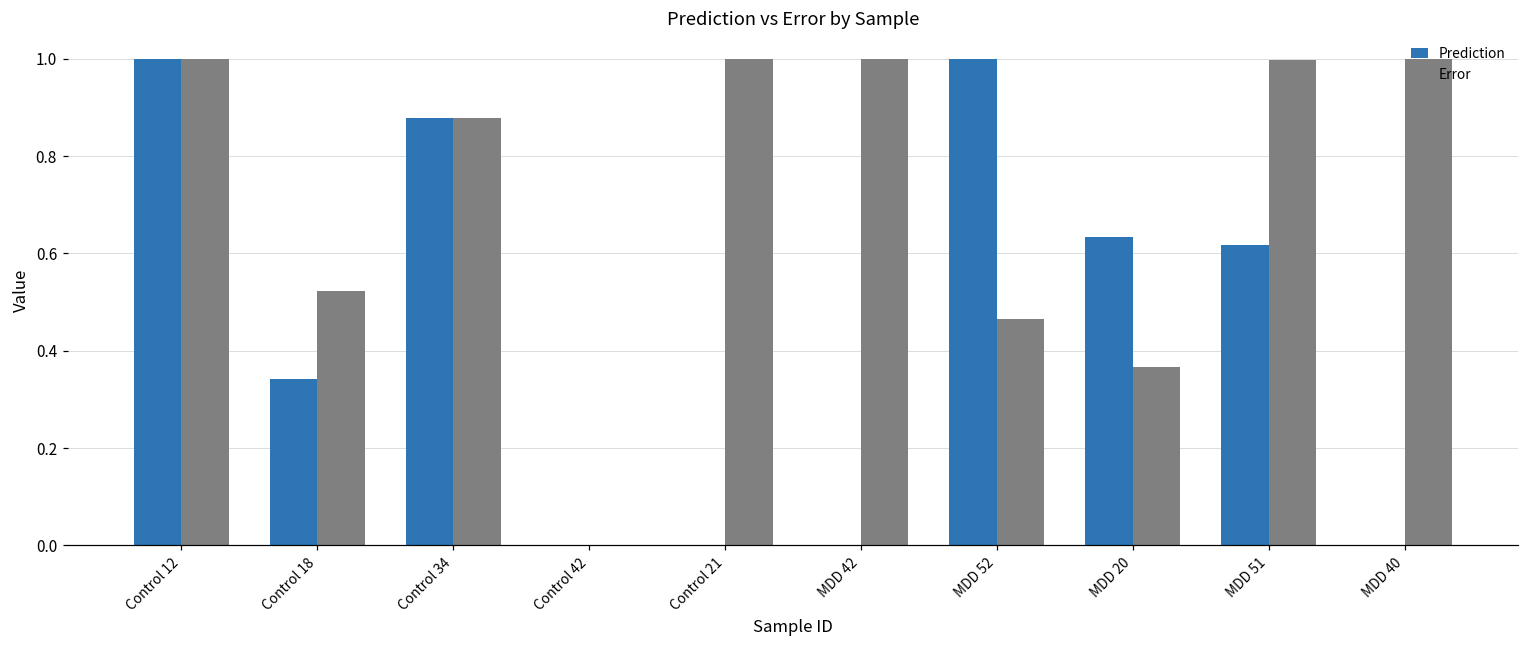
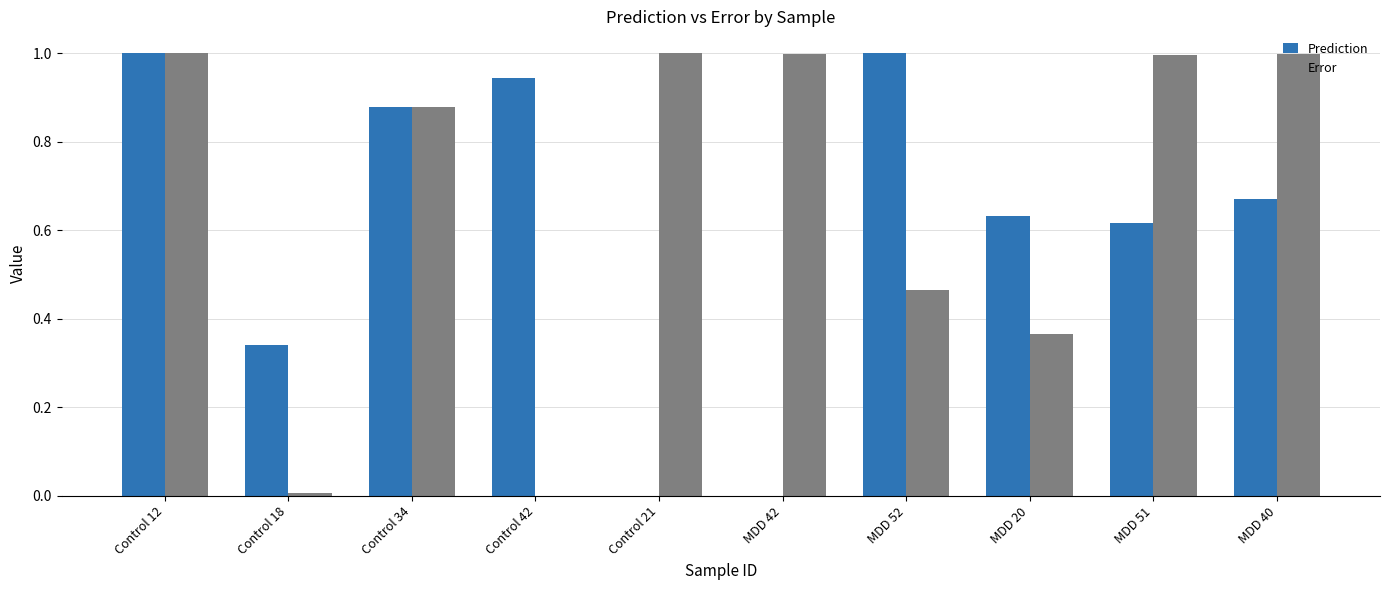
  {
    "Prediction": {
      "Control 12": 1.00,
      "Control 18": 0.34,
      "Control 34": 0.88,
-     "Control 42": 0.00,
+     "Control 42": 0.94,
      "MDD 52": 1.00,
      "MDD 20": 0.63,
      "MDD 51": 0.62,
-     "MDD 40": 0.00
+     "MDD 40": 0.67
    },
    "Error": {
      "Control 12": 1.00,
-     "Control 18": 0.52,
+     "Control 18": 0.01,
      "Control 34": 0.88,
      "Control 21": 1.00,
      "MDD 42": 1.00,
      "MDD 52": 0.47,
      "MDD 20": 0.37,
      "MDD 51": 1.00,
      "MDD 40": 1.00
    }
  }
